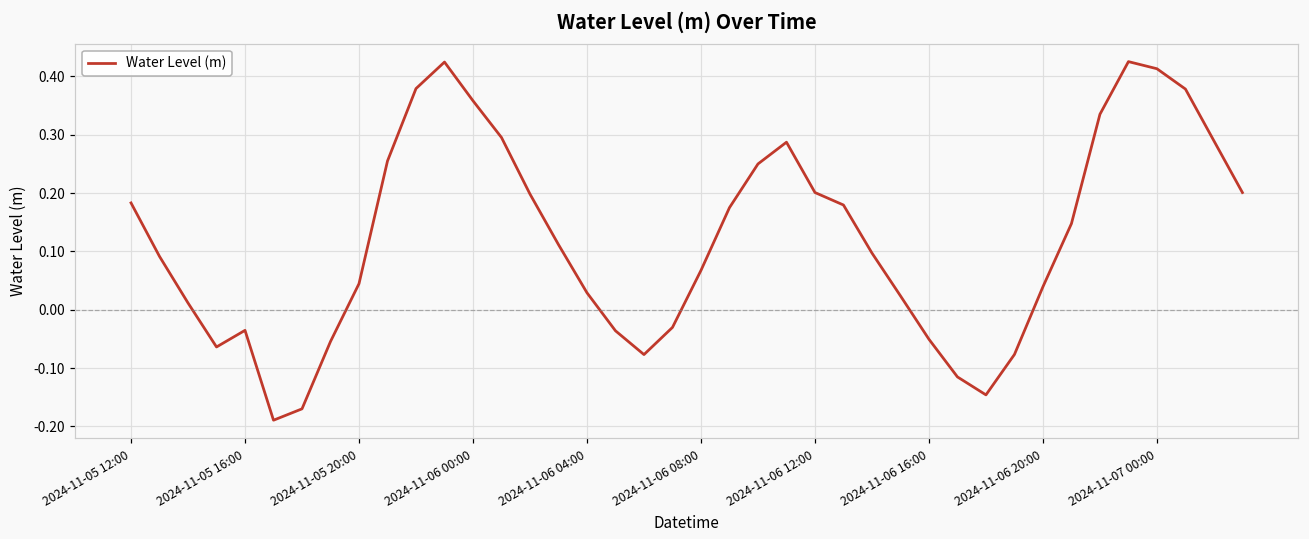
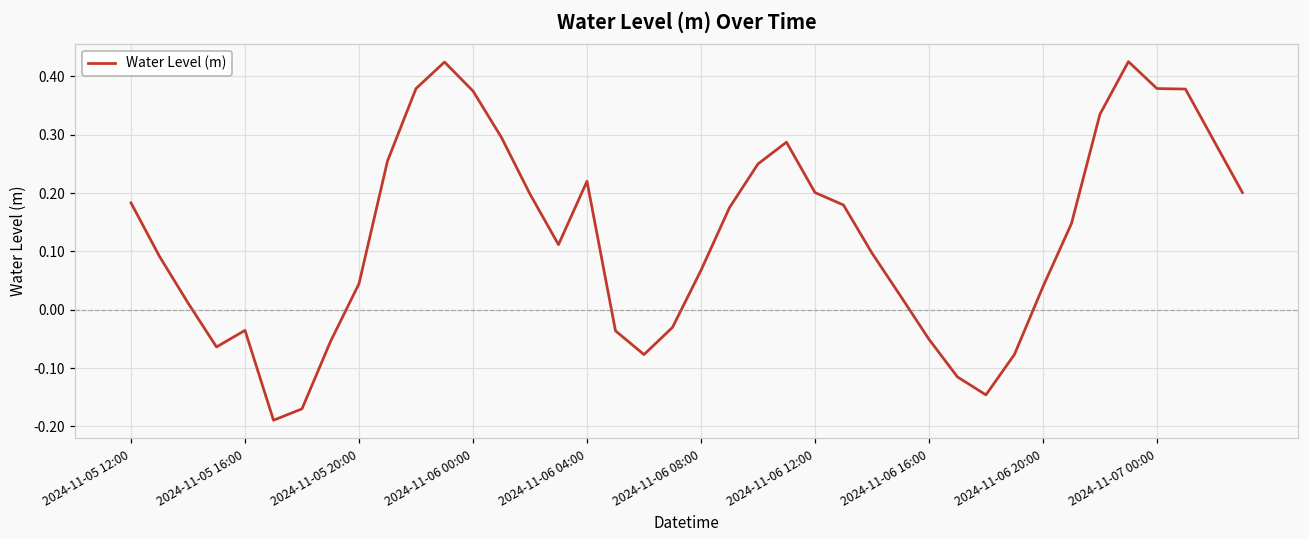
  {
    "2024-11-05 12:00": 0.18,
    "2024-11-05 16:00": -0.04,
    "2024-11-05 20:00": 0.04,
-   "2024-11-06 00:00": 0.36,
-   "2024-11-06 04:00": 0.03,
+   "2024-11-06 00:00": 0.37,
+   "2024-11-06 04:00": 0.22,
    "2024-11-06 08:00": 0.07,
    "2024-11-06 12:00": 0.20,
    "2024-11-06 16:00": -0.05,
    "2024-11-06 20:00": 0.04,
-   "2024-11-07 00:00": 0.41
+   "2024-11-07 00:00": 0.38
  }
